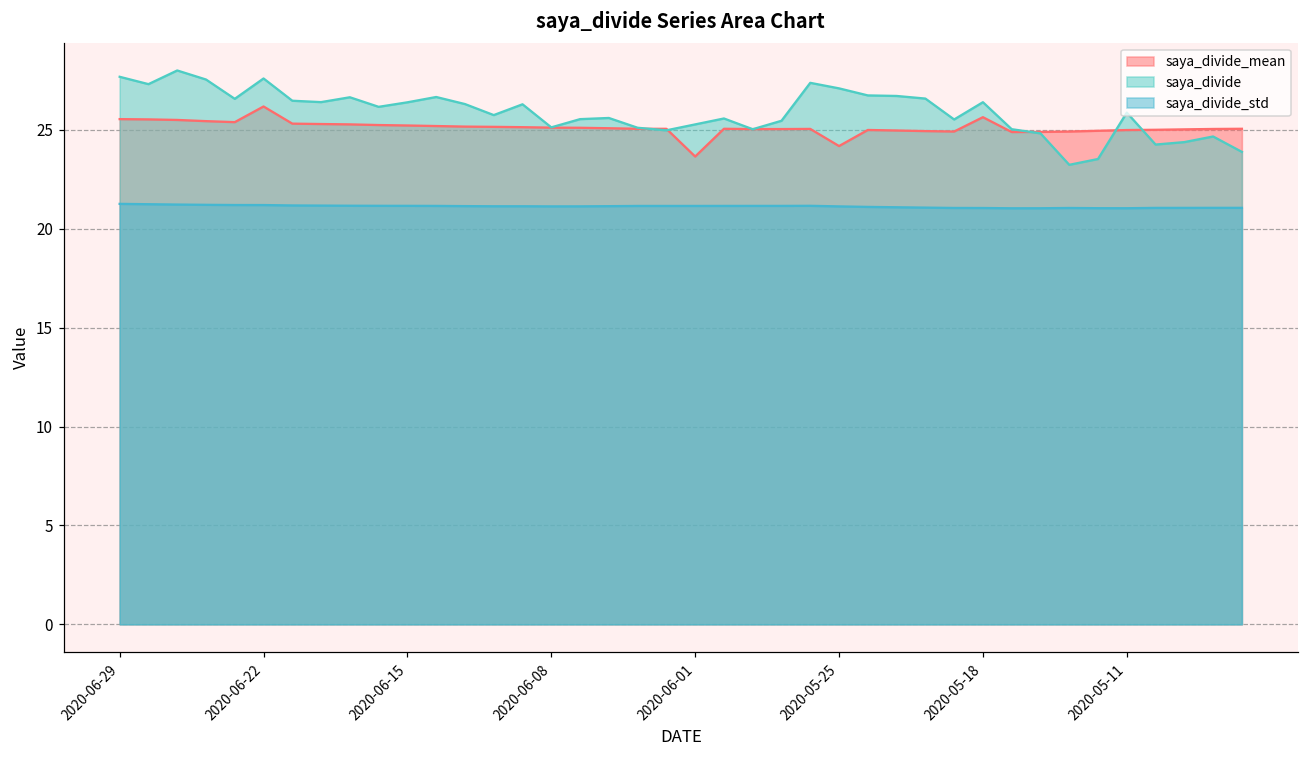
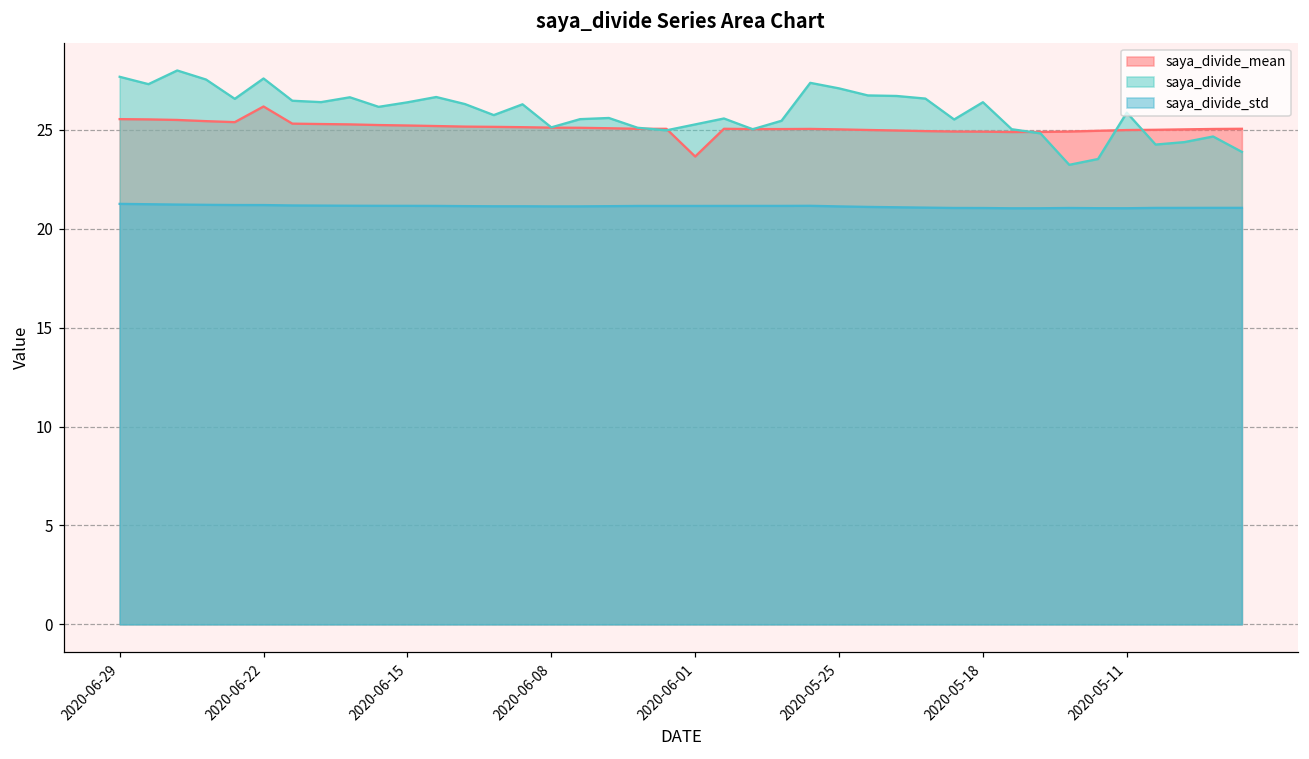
  {
    "saya_divide_mean": {
      "2020-06-29": 25.5,
      "2020-06-22": 26.2,
      "2020-06-15": 25.2,
      "2020-06-01": 23.7,
-     "2020-05-25": 24.2,
-     "2020-05-18": 25.6,
+     "2020-05-25": 25.0,
+     "2020-05-18": 24.9,
      "2020-05-11": 25.0
    }
  }
